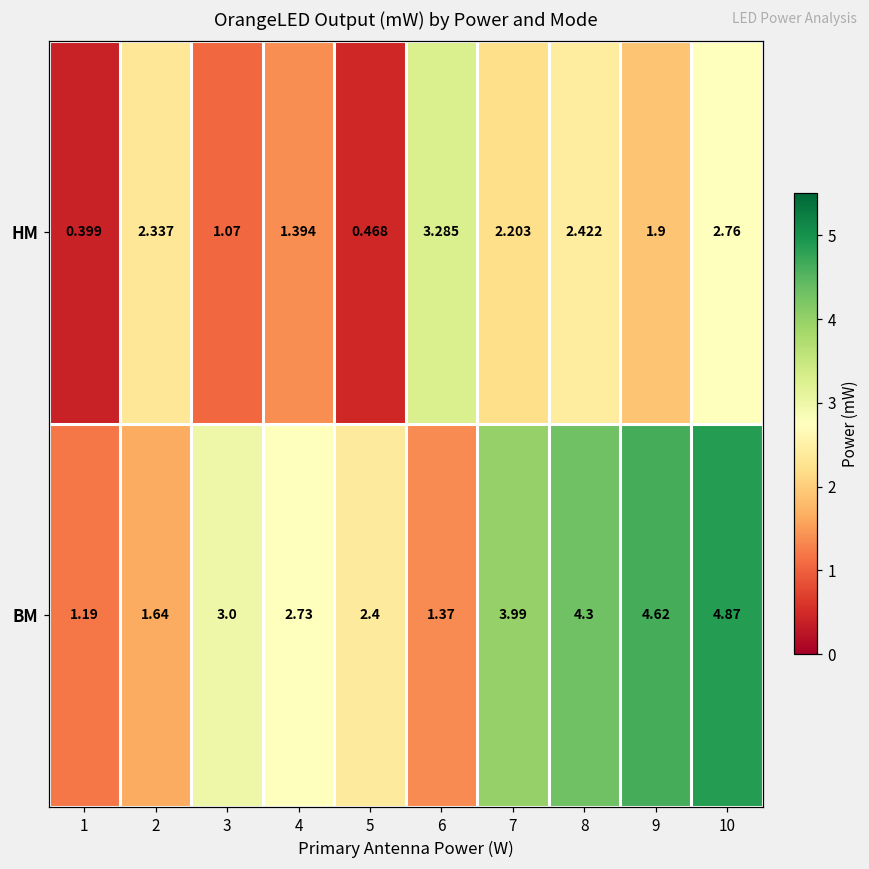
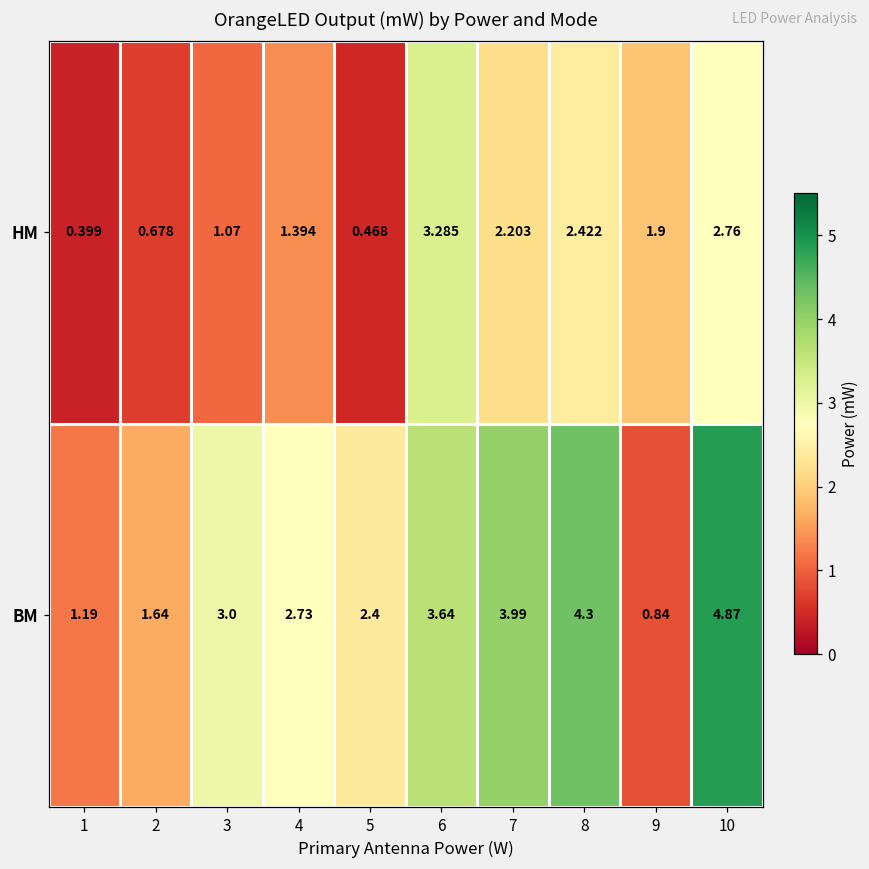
  {
    "HM": {
      "1": 0.399,
-     "2": 2.337,
+     "2": 0.678,
      "3": 1.07,
      "4": 1.394,
      "5": 0.468,
      "6": 3.285,
      "7": 2.203,
      "8": 2.422,
      "9": 1.9,
      "10": 2.76
    },
    "BM": {
      "1": 1.19,
      "2": 1.64,
      "3": 3.0,
      "4": 2.73,
      "5": 2.4,
-     "6": 1.37,
+     "6": 3.64,
      "7": 3.99,
      "8": 4.3,
-     "9": 4.62,
+     "9": 0.84,
      "10": 4.87
    }
  }
